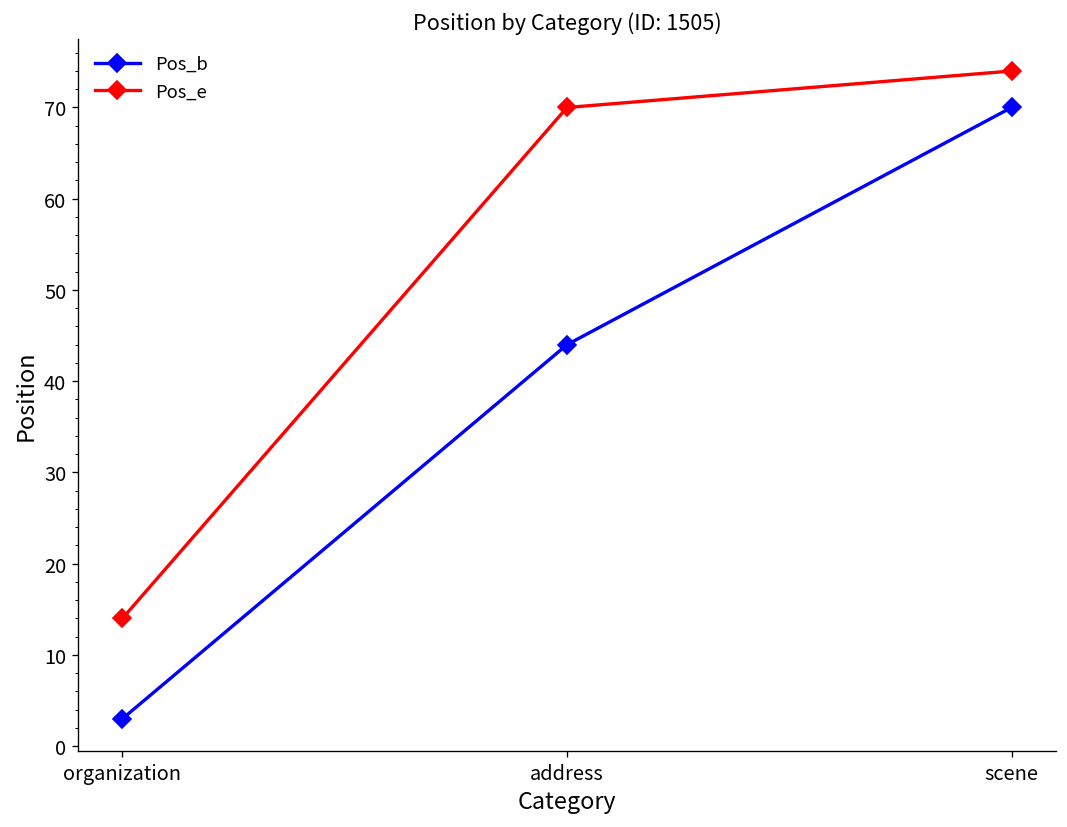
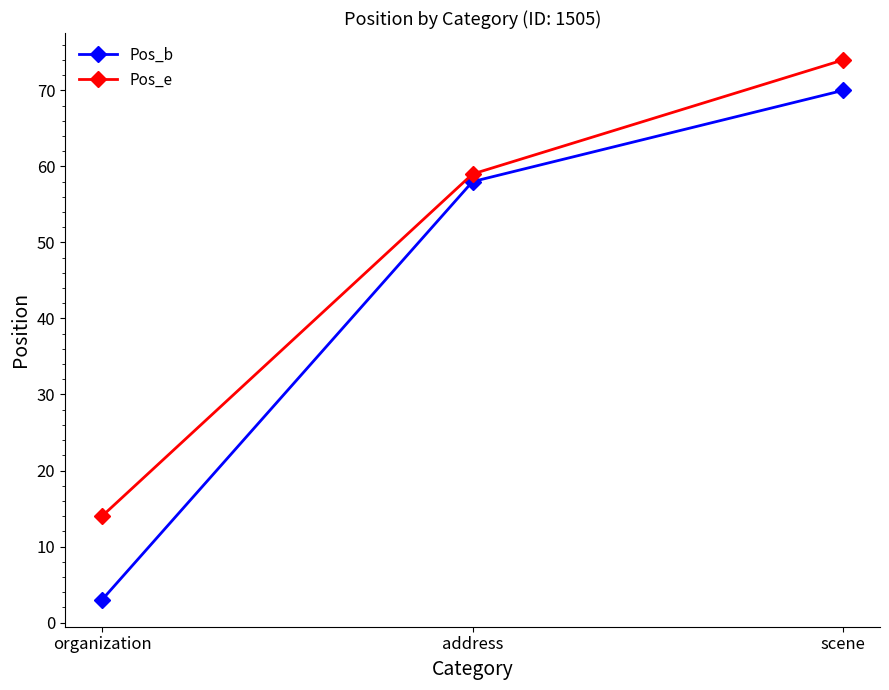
  {
    "Pos_b": {
      "organization": 3,
-     "address": 44,
+     "address": 58,
      "scene": 70
    },
    "Pos_e": {
      "organization": 14,
-     "address": 70,
+     "address": 59,
      "scene": 74
    }
  }
